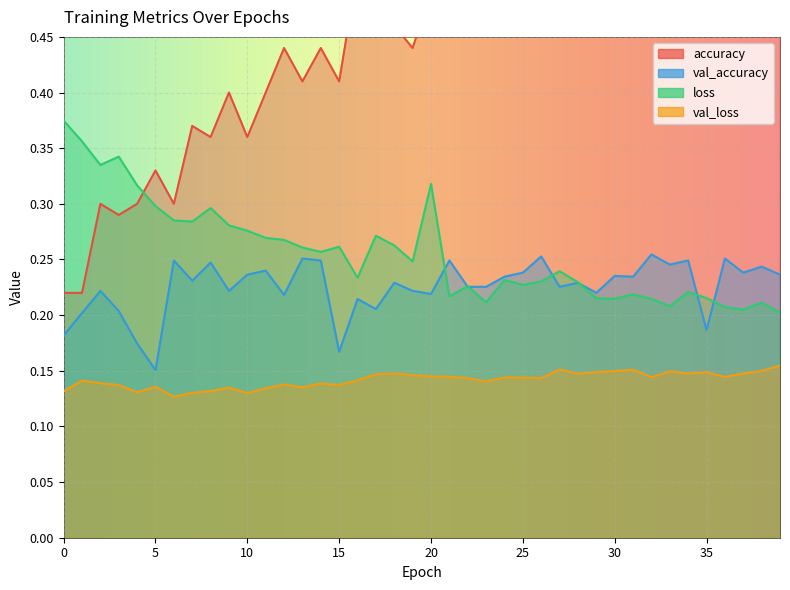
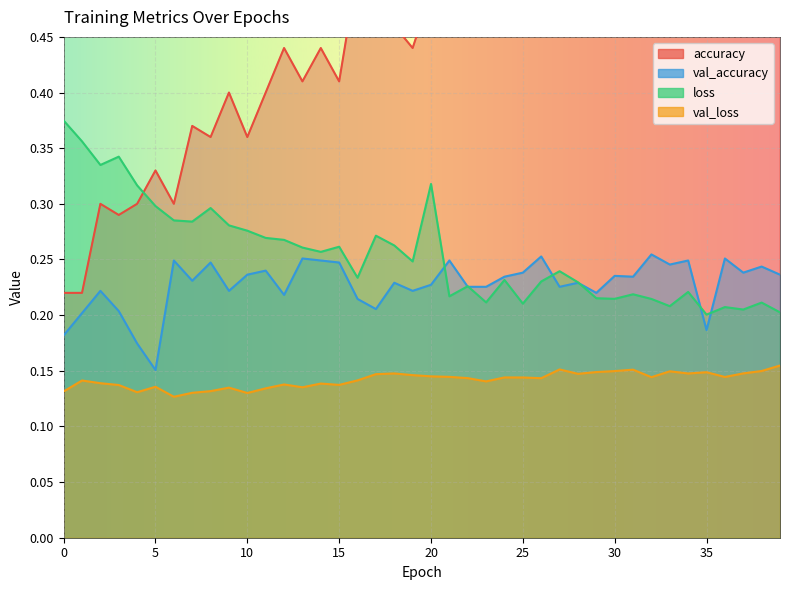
  {
    "val_accuracy": {
      "0": 0.182,
      "5": 0.151,
      "10": 0.236,
-     "15": 0.167,
-     "20": 0.219,
+     "15": 0.247,
+     "20": 0.227,
      "25": 0.238,
      "30": 0.235,
      "35": 0.187
    },
    "loss": {
      "0": 0.375,
      "5": 0.298,
      "10": 0.276,
      "15": 0.261,
      "20": 0.318,
-     "25": 0.227,
+     "25": 0.210,
      "30": 0.215,
-     "35": 0.215
+     "35": 0.200
    }
  }
